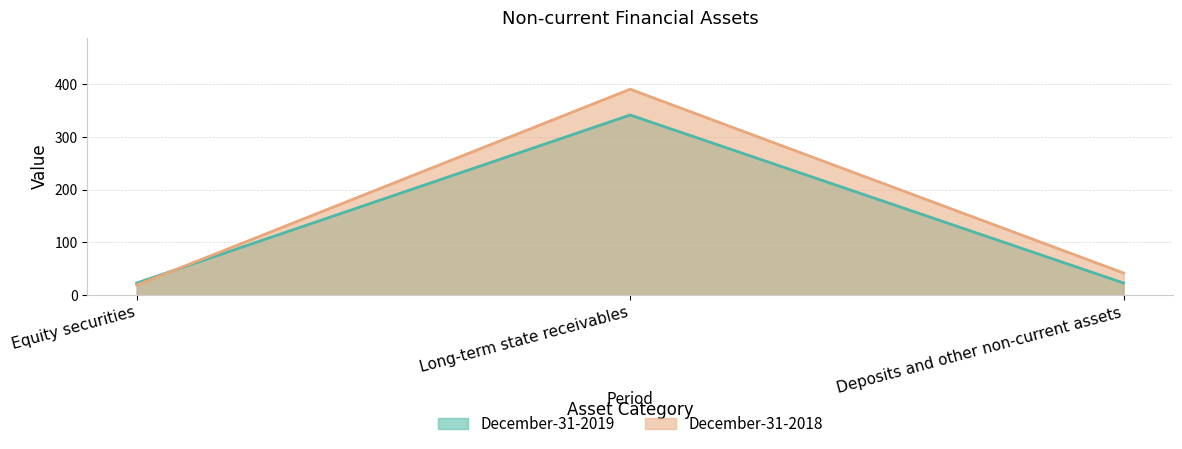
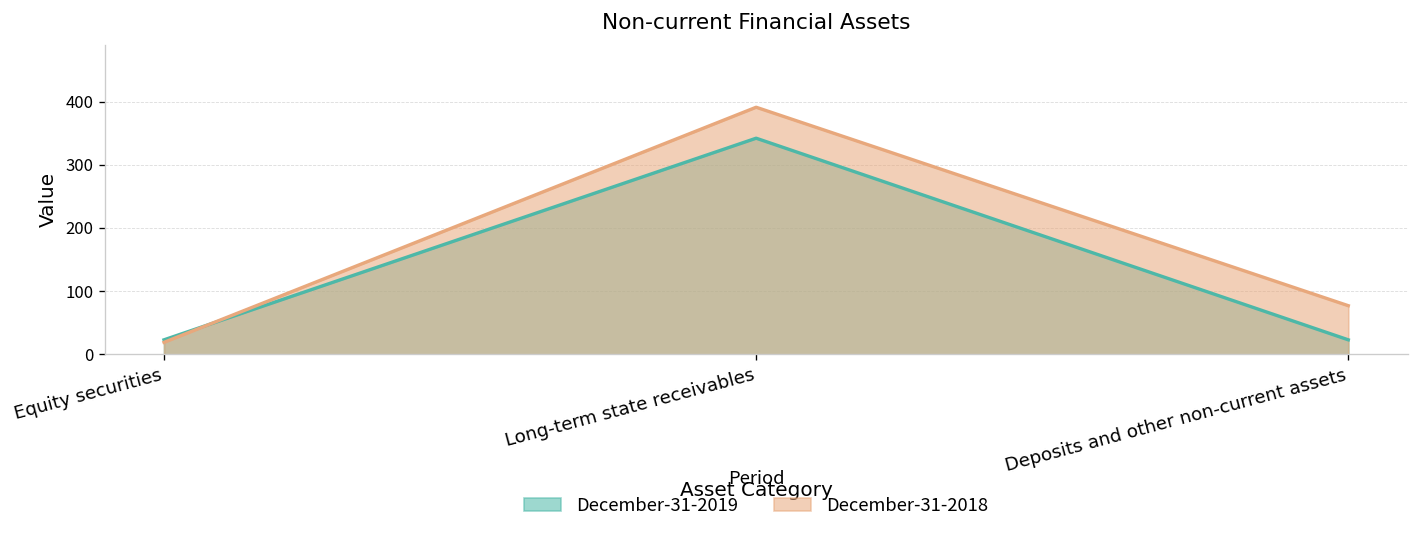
  {
    "December-31-2019": {
      "Long-term state receivables": 340,
      "Deposits and other non-current assets": 20
    },
    "December-31-2018": {
      "Long-term state receivables": 390,
-     "Deposits and other non-current assets": 40
+     "Deposits and other non-current assets": 80
    }
  }
